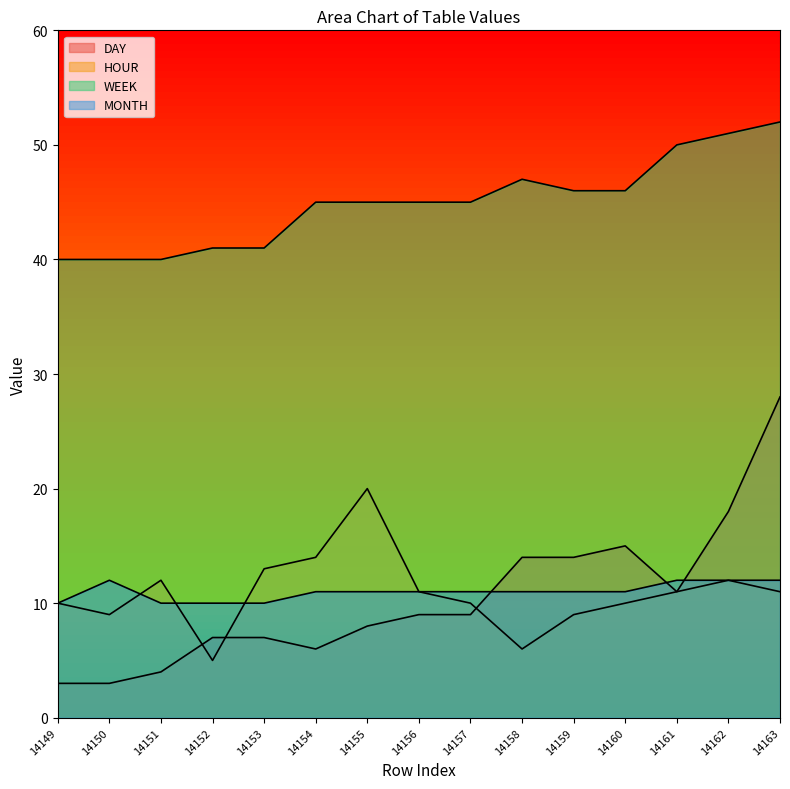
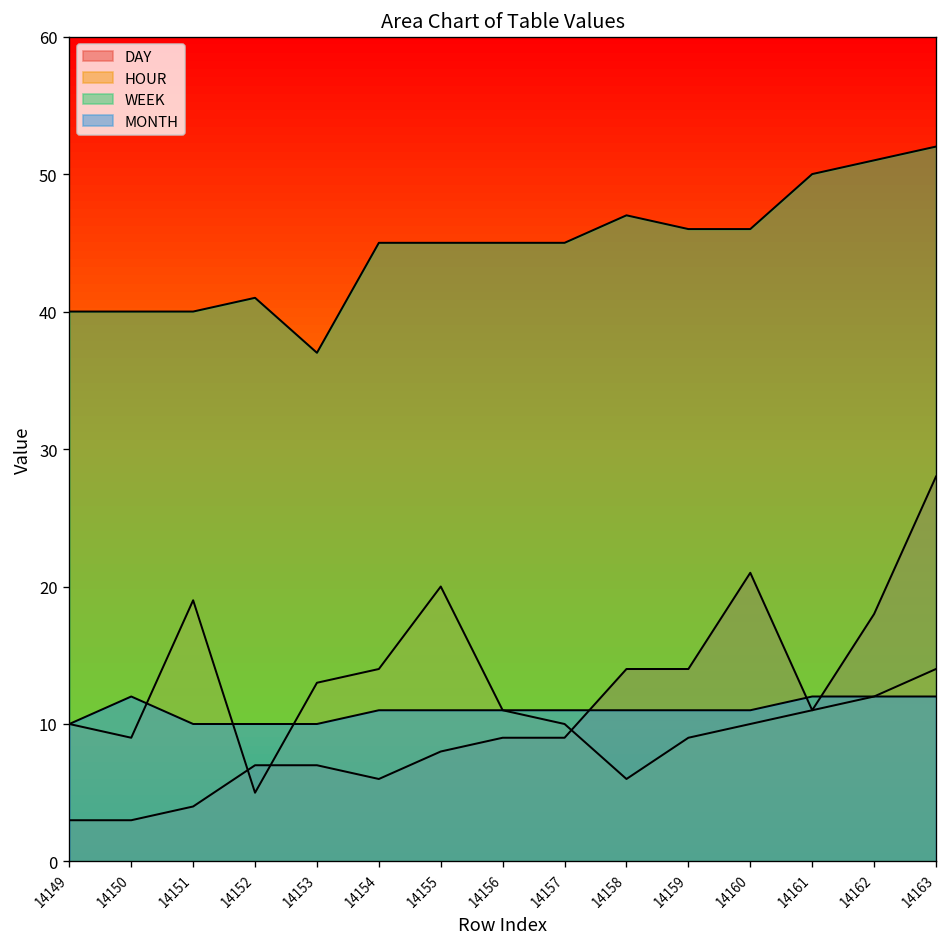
  {
    "DAY": {
      "14149": 3,
      "14150": 3,
      "14151": 4,
      "14152": 7,
      "14153": 7,
      "14154": 6,
      "14155": 8,
      "14156": 9,
      "14157": 9,
      "14158": 14,
      "14159": 14,
-     "14160": 15,
+     "14160": 21,
      "14162": 18,
      "14163": 28
    },
    "HOUR": {
      "14150": 9,
-     "14151": 12,
+     "14151": 19,
      "14152": 5,
      "14153": 13,
      "14154": 14,
      "14155": 20,
      "14157": 10,
      "14158": 6,
      "14159": 9,
      "14160": 10,
-     "14163": 11
+     "14163": 14
    },
    "WEEK": {
      "14149": 40,
      "14150": 40,
      "14151": 40,
      "14152": 41,
-     "14153": 41,
+     "14153": 37,
      "14154": 45,
      "14155": 45,
      "14156": 45,
      "14157": 45,
      "14158": 47,
      "14159": 46,
      "14160": 46,
      "14161": 50,
      "14162": 51,
      "14163": 52
    },
    "MONTH": {
      "14150": 12,
      "14151": 10,
      "14152": 10,
      "14153": 10,
      "14154": 11,
      "14155": 11,
      "14157": 11,
      "14158": 11,
      "14159": 11,
      "14160": 11,
      "14161": 12,
      "14163": 12
    }
  }
